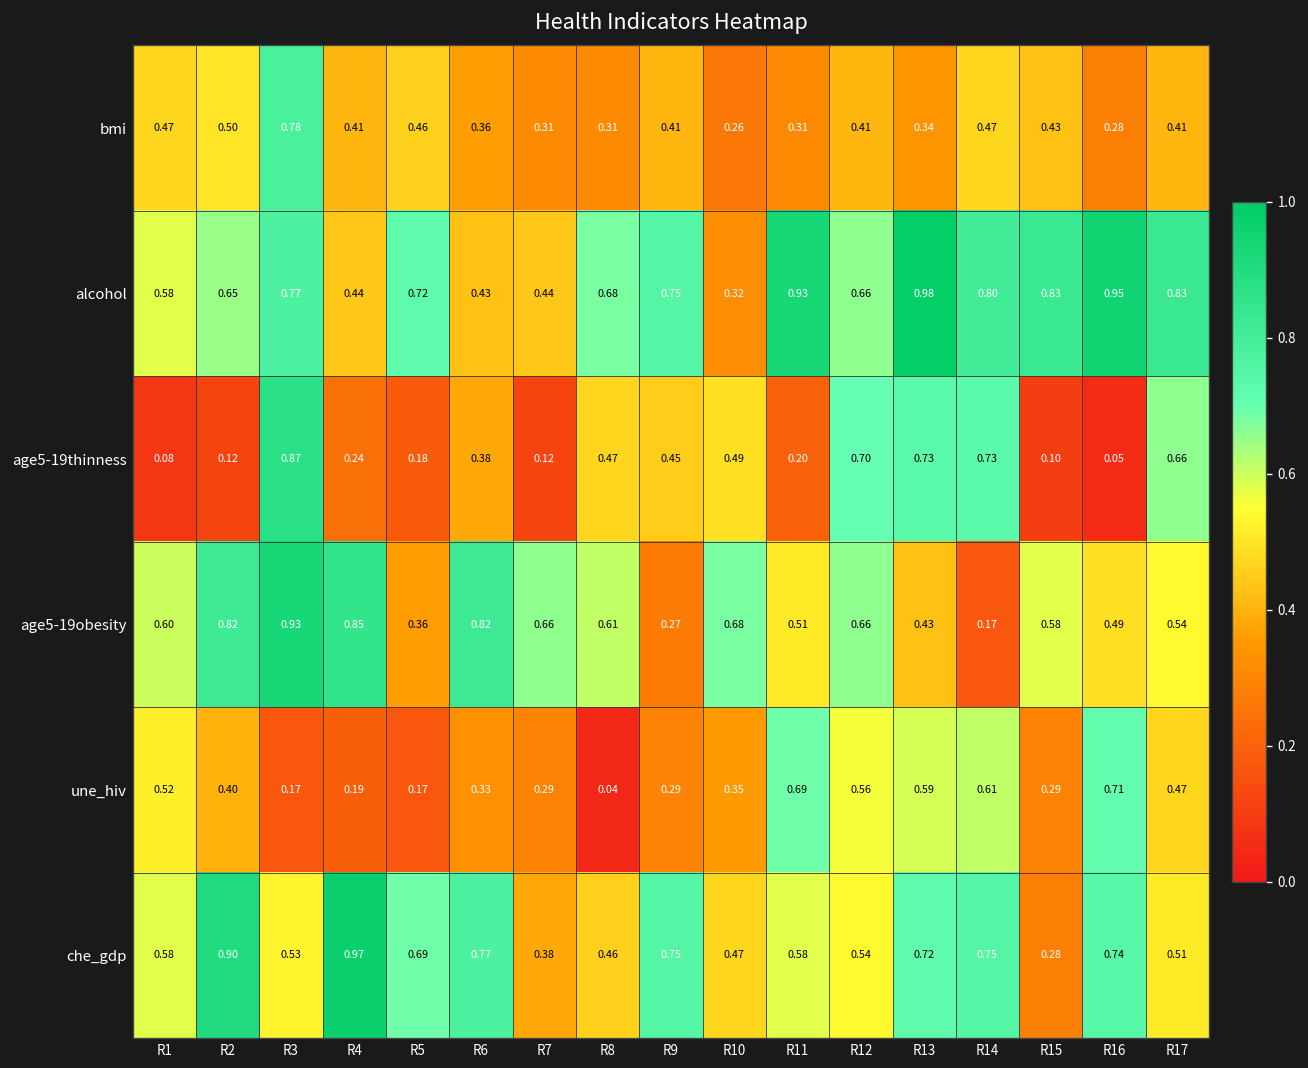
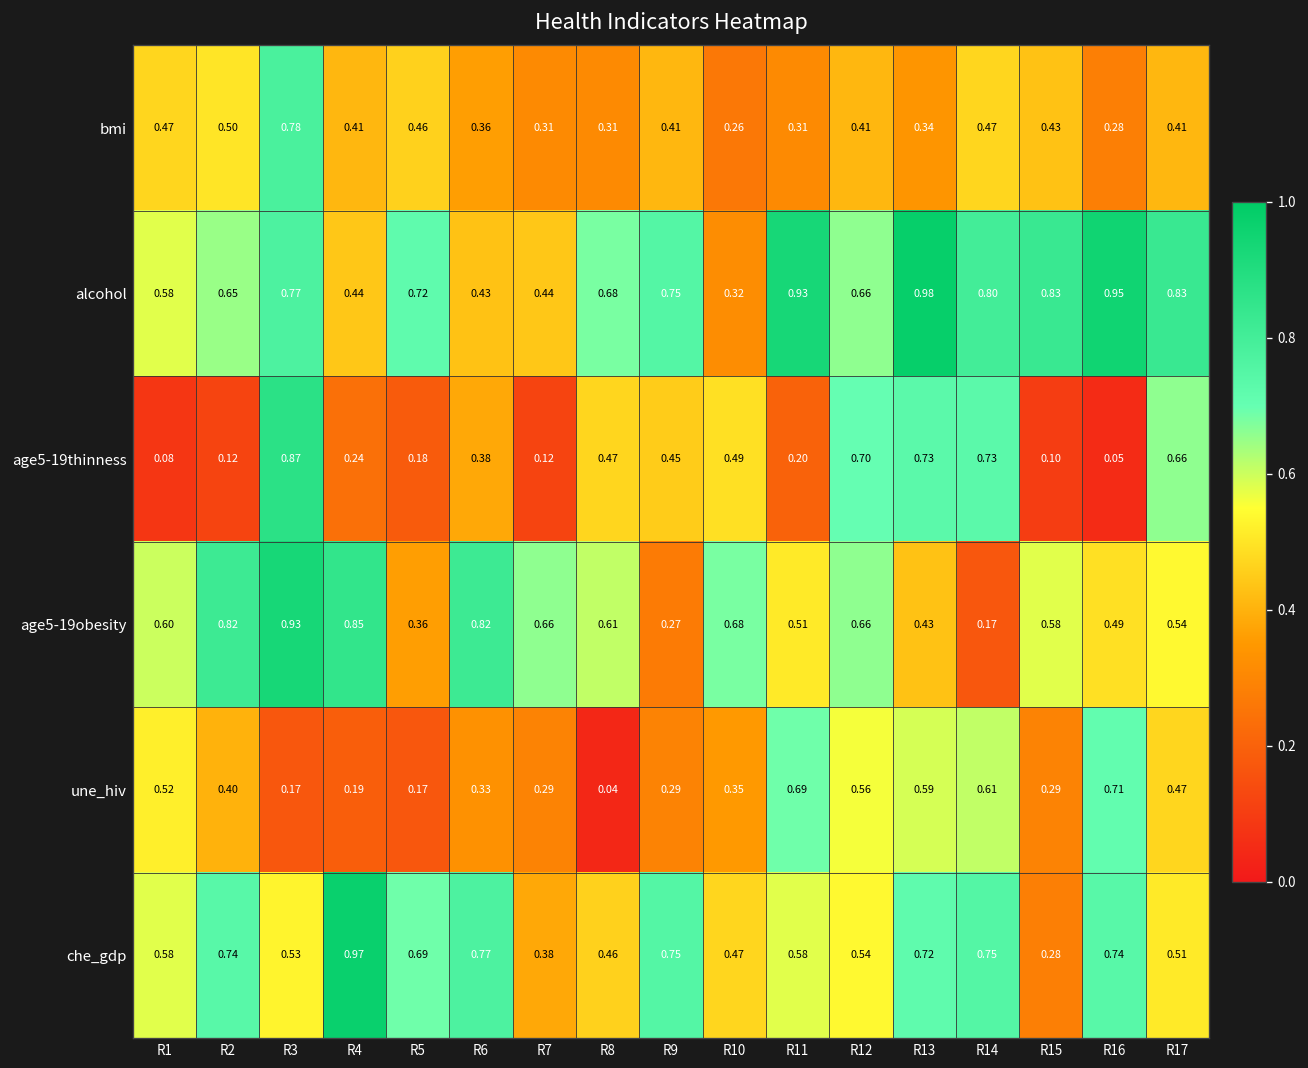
  {
    "bmi": {
      "R1": 0.47,
      "R2": 0.50,
      "R3": 0.78,
      "R4": 0.41,
      "R5": 0.46,
      "R6": 0.36,
      "R7": 0.31,
      "R8": 0.31,
      "R9": 0.41,
      "R10": 0.26,
      "R11": 0.31,
      "R12": 0.41,
      "R13": 0.34,
      "R14": 0.47,
      "R15": 0.43,
      "R16": 0.28,
      "R17": 0.41
    },
    "alcohol": {
      "R1": 0.58,
      "R2": 0.65,
      "R3": 0.77,
      "R4": 0.44,
      "R5": 0.72,
      "R6": 0.43,
      "R7": 0.44,
      "R8": 0.68,
      "R9": 0.75,
      "R10": 0.32,
      "R11": 0.93,
      "R12": 0.66,
      "R13": 0.98,
      "R14": 0.80,
      "R15": 0.83,
      "R16": 0.95,
      "R17": 0.83
    },
    "age5-19thinness": {
      "R1": 0.08,
      "R2": 0.12,
      "R3": 0.87,
      "R4": 0.24,
      "R5": 0.18,
      "R6": 0.38,
      "R7": 0.12,
      "R8": 0.47,
      "R9": 0.45,
      "R10": 0.49,
      "R11": 0.20,
      "R12": 0.70,
      "R13": 0.73,
      "R14": 0.73,
      "R15": 0.10,
      "R16": 0.05,
      "R17": 0.66
    },
    "age5-19obesity": {
      "R1": 0.60,
      "R2": 0.82,
      "R3": 0.93,
      "R4": 0.85,
      "R5": 0.36,
      "R6": 0.82,
      "R7": 0.66,
      "R8": 0.61,
      "R9": 0.27,
      "R10": 0.68,
      "R11": 0.51,
      "R12": 0.66,
      "R13": 0.43,
      "R14": 0.17,
      "R15": 0.58,
      "R16": 0.49,
      "R17": 0.54
    },
    "une_hiv": {
      "R1": 0.52,
      "R2": 0.40,
      "R3": 0.17,
      "R4": 0.19,
      "R5": 0.17,
      "R6": 0.33,
      "R7": 0.29,
      "R8": 0.04,
      "R9": 0.29,
      "R10": 0.35,
      "R11": 0.69,
      "R12": 0.56,
      "R13": 0.59,
      "R14": 0.61,
      "R15": 0.29,
      "R16": 0.71,
      "R17": 0.47
    },
    "che_gdp": {
      "R1": 0.58,
-     "R2": 0.90,
+     "R2": 0.74,
      "R3": 0.53,
      "R4": 0.97,
      "R5": 0.69,
      "R6": 0.77,
      "R7": 0.38,
      "R8": 0.46,
      "R9": 0.75,
      "R10": 0.47,
      "R11": 0.58,
      "R12": 0.54,
      "R13": 0.72,
      "R14": 0.75,
      "R15": 0.28,
      "R16": 0.74,
      "R17": 0.51
    }
  }
